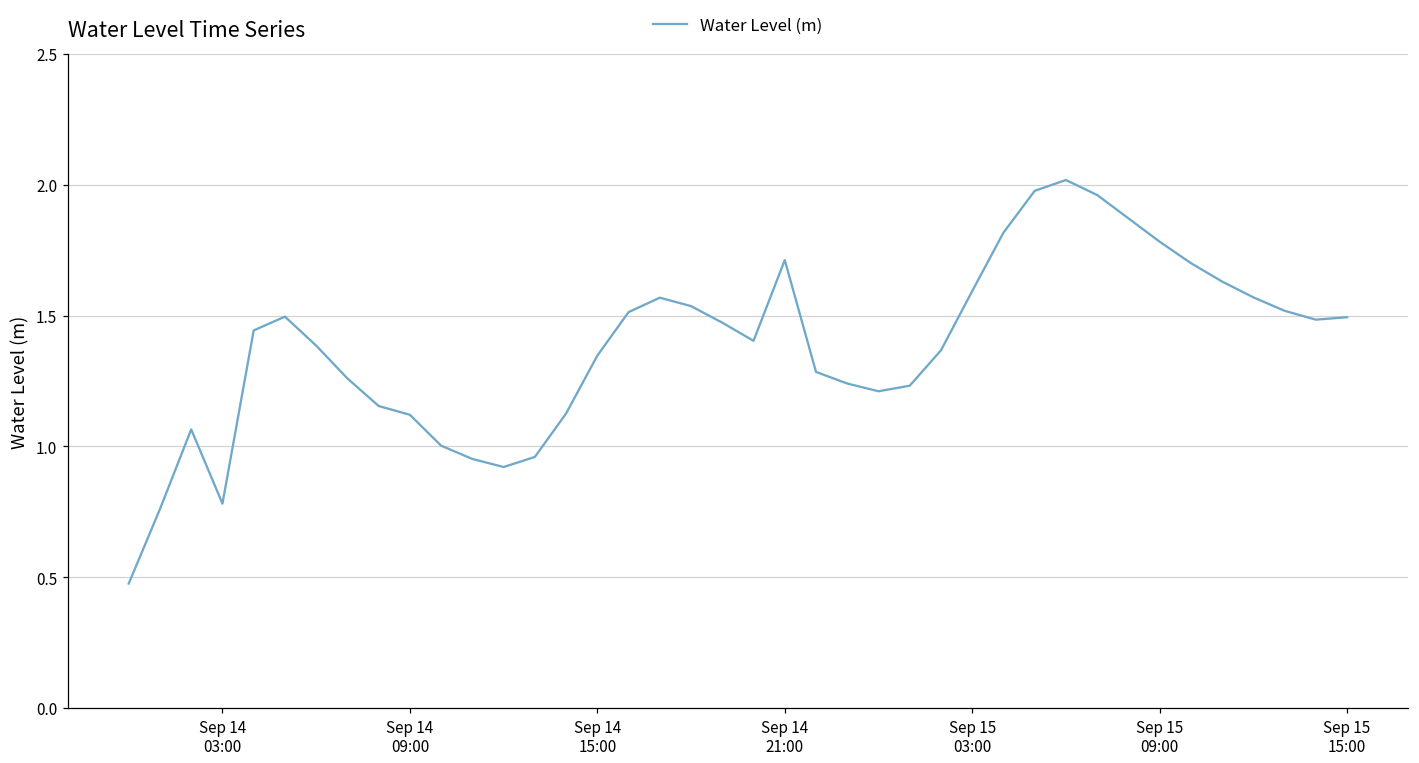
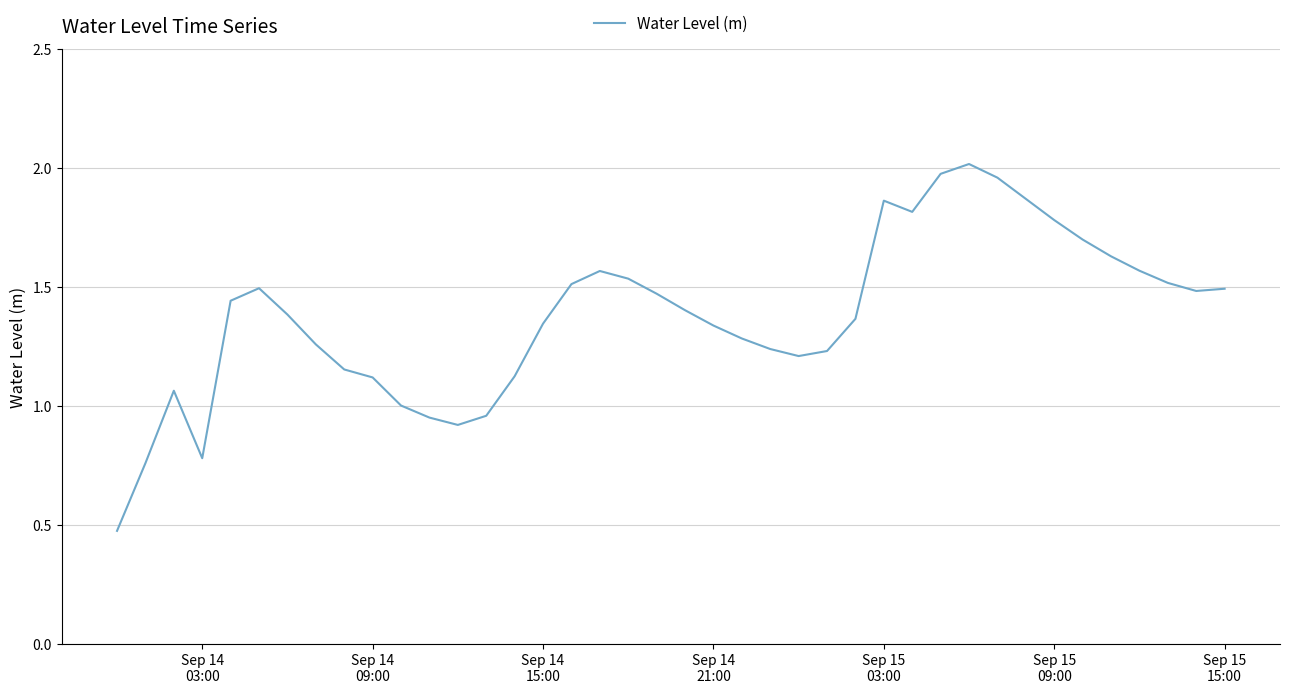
  {
    "Sep 14 03:00": 0.78,
    "Sep 14 09:00": 1.12,
    "Sep 14 15:00": 1.35,
-   "Sep 14 21:00": 1.71,
-   "Sep 15 03:00": 1.59,
+   "Sep 14 21:00": 1.34,
+   "Sep 15 03:00": 1.86,
    "Sep 15 09:00": 1.78,
    "Sep 15 15:00": 1.49
  }
